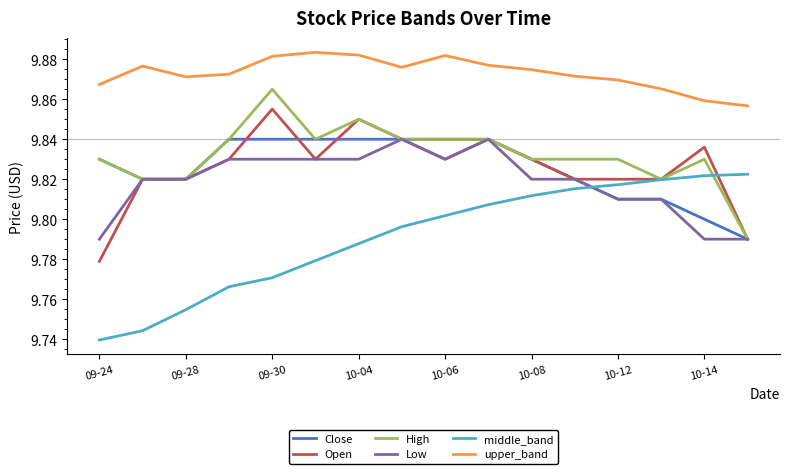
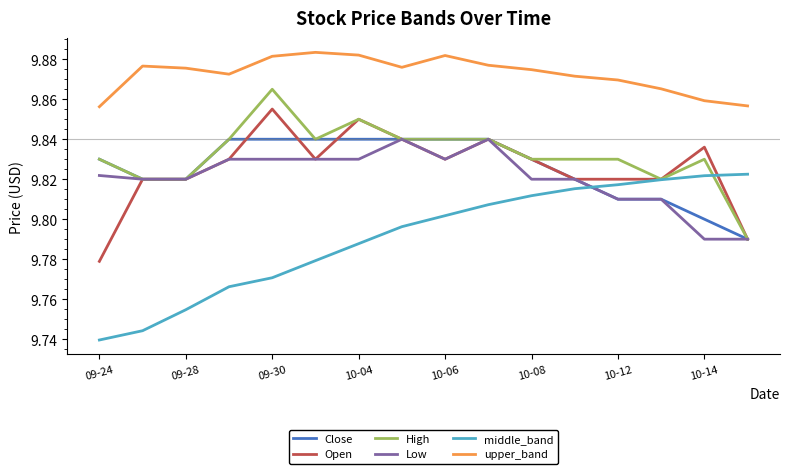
  {
    "Open": {
      "09-24": 9.779,
      "09-30": 9.855,
      "10-12": 9.820,
      "10-14": 9.836
    },
    "High": {
      "09-30": 9.865,
      "10-12": 9.830,
      "10-14": 9.830
    },
    "Low": {
-     "09-24": 9.790,
+     "09-24": 9.822,
      "09-30": 9.830,
      "10-04": 9.830,
      "10-08": 9.820,
      "10-14": 9.790
    },
    "upper_band": {
-     "09-24": 9.867,
-     "09-28": 9.871,
+     "09-24": 9.856,
+     "09-28": 9.876,
      "09-30": 9.881,
      "10-04": 9.882,
      "10-06": 9.882,
      "10-08": 9.875,
      "10-12": 9.870,
      "10-14": 9.859
    }
  }
